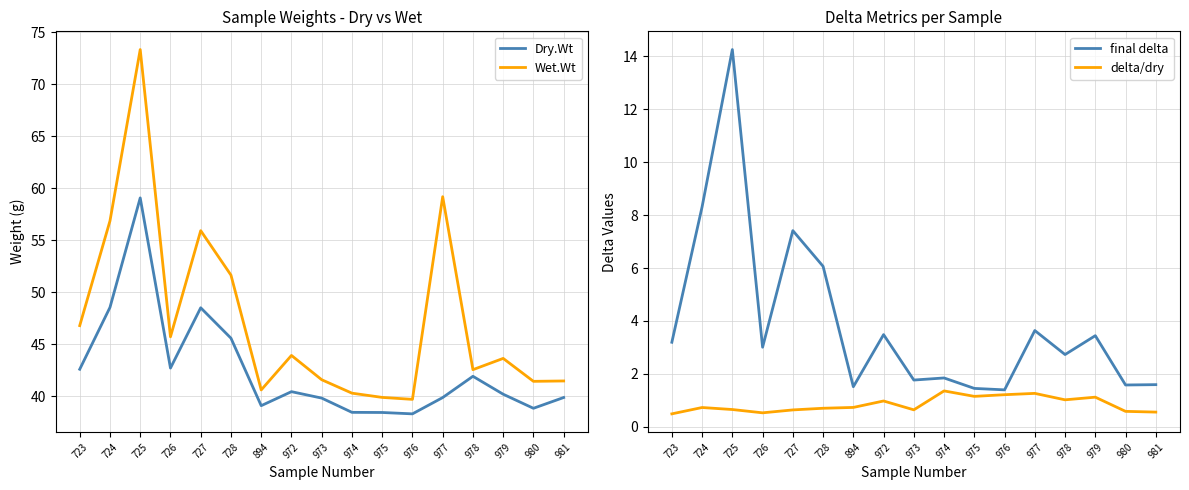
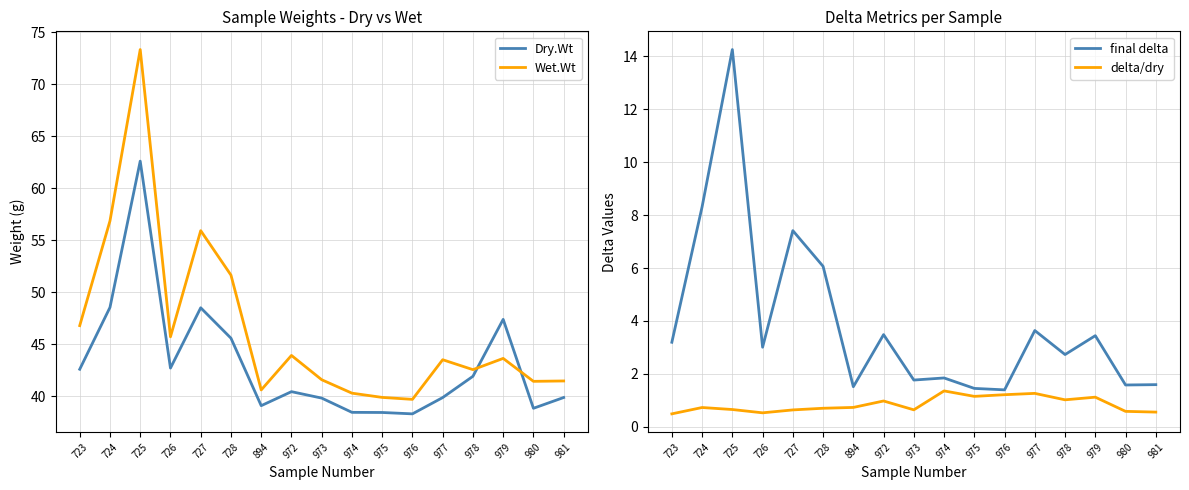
  {
    "Sample Weights - Dry vs Wet": {
      "Dry.Wt": {
        "723": 42.6,
        "724": 48.6,
-       "725": 59.1,
+       "725": 62.6,
        "726": 42.7,
        "727": 48.5,
        "728": 45.6,
        "894": 39.1,
        "972": 40.5,
        "973": 39.8,
        "974": 38.5,
        "975": 38.5,
        "976": 38.3,
        "977": 39.9,
        "978": 41.9,
-       "979": 40.2,
+       "979": 47.4,
        "980": 38.9,
        "981": 39.9
      },
      "Wet.Wt": {
        "723": 46.8,
        "724": 56.9,
        "725": 73.3,
        "726": 45.7,
        "727": 55.9,
        "728": 51.7,
        "894": 40.6,
        "972": 43.9,
        "973": 41.6,
        "974": 40.3,
        "975": 39.9,
        "976": 39.7,
-       "977": 59.2,
+       "977": 43.5,
        "978": 42.6,
        "979": 43.7,
        "980": 41.4,
        "981": 41.5
      }
    },
    "Delta Metrics per Sample": {
      "final delta": {
        "723": 3.2,
        "724": 8.3,
        "725": 14.3,
        "726": 3.0,
        "727": 7.4,
        "728": 6.1,
        "894": 1.5,
        "972": 3.5,
        "973": 1.8,
        "974": 1.8,
        "975": 1.4,
        "976": 1.4,
        "977": 3.6,
        "978": 2.7,
        "979": 3.4,
        "980": 1.6,
        "981": 1.6
      },
      "delta/dry": {
        "723": 0.5,
        "724": 0.7,
        "725": 0.7,
        "726": 0.5,
        "727": 0.6,
        "728": 0.7,
        "894": 0.7,
        "972": 1.0,
        "973": 0.6,
        "974": 1.4,
        "975": 1.1,
        "976": 1.2,
        "977": 1.3,
        "978": 1.0,
        "979": 1.1,
        "980": 0.6,
        "981": 0.6
      }
    }
  }
